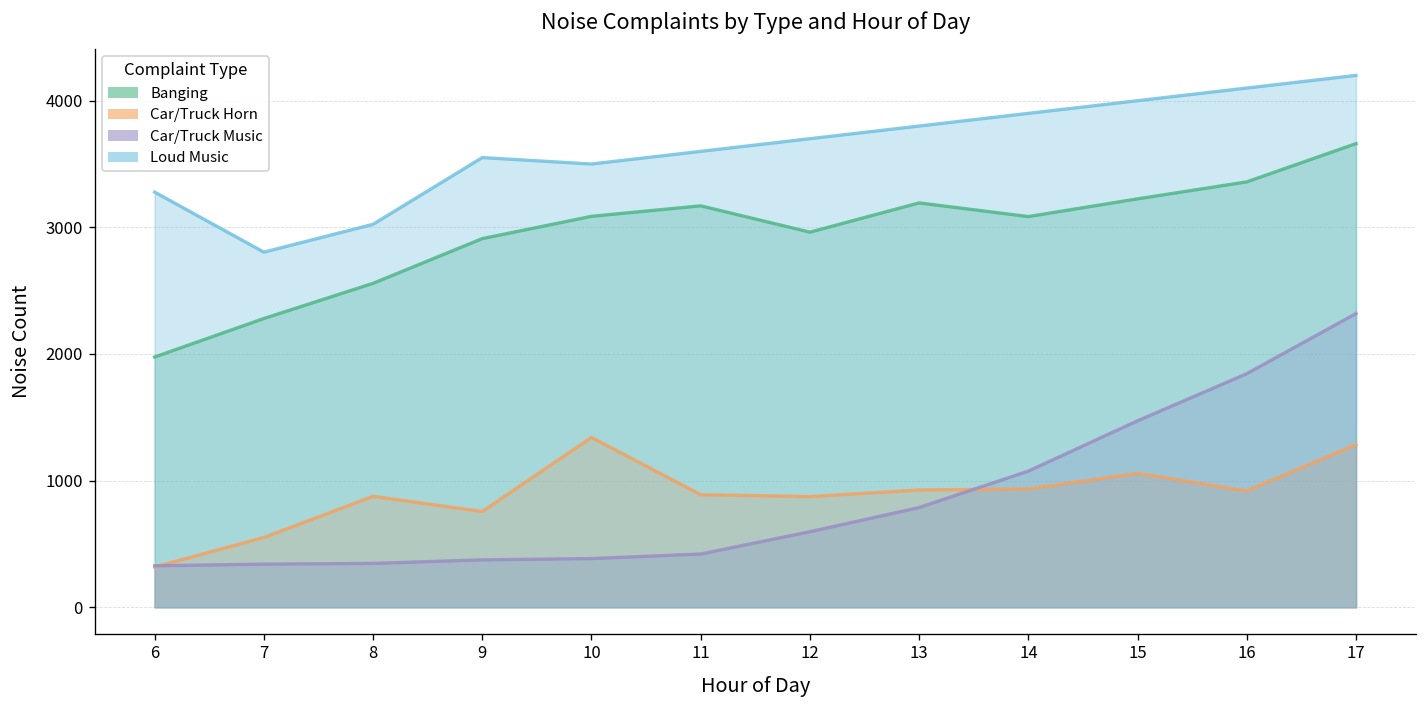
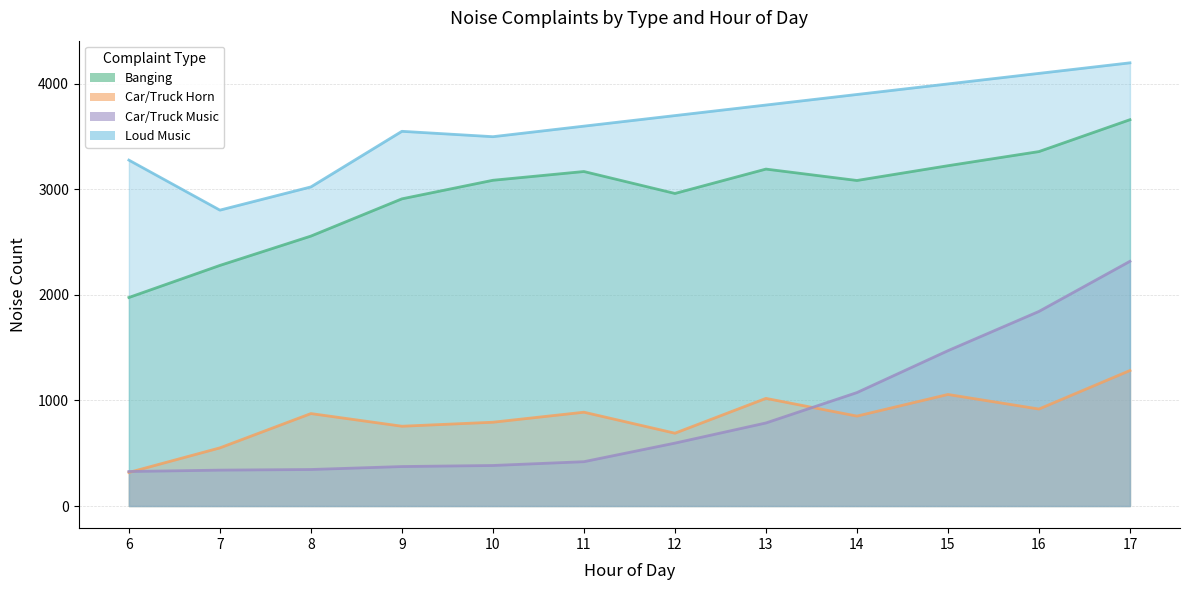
  {
    "Car/Truck Horn": {
      "7": 550,
      "8": 880,
      "9": 760,
-     "10": 1340,
+     "10": 790,
      "11": 890,
-     "12": 870,
-     "13": 930,
-     "14": 930,
+     "12": 690,
+     "13": 1020,
+     "14": 850,
      "15": 1060,
      "16": 920,
      "17": 1280
    }
  }
